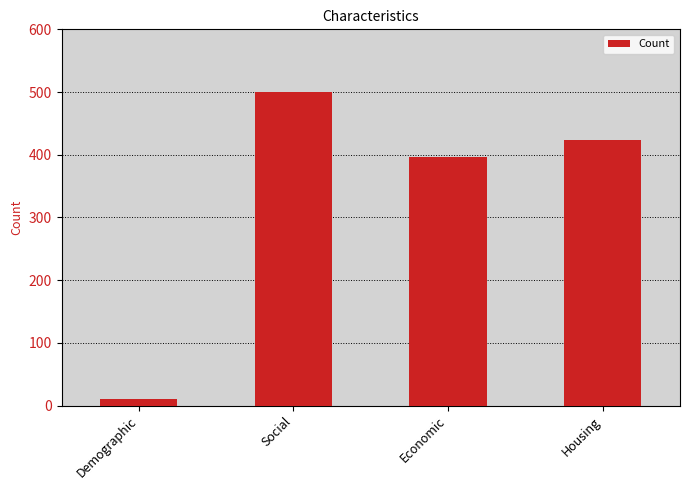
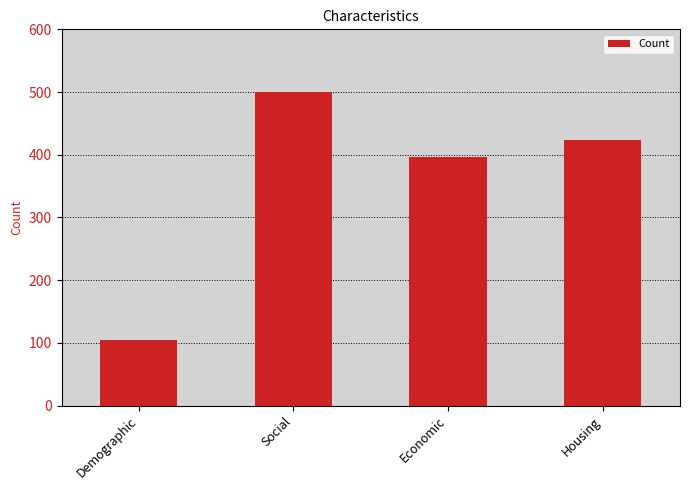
  {
-   "Demographic": 10,
+   "Demographic": 110,
    "Social": 500,
    "Economic": 400,
    "Housing": 420
  }
